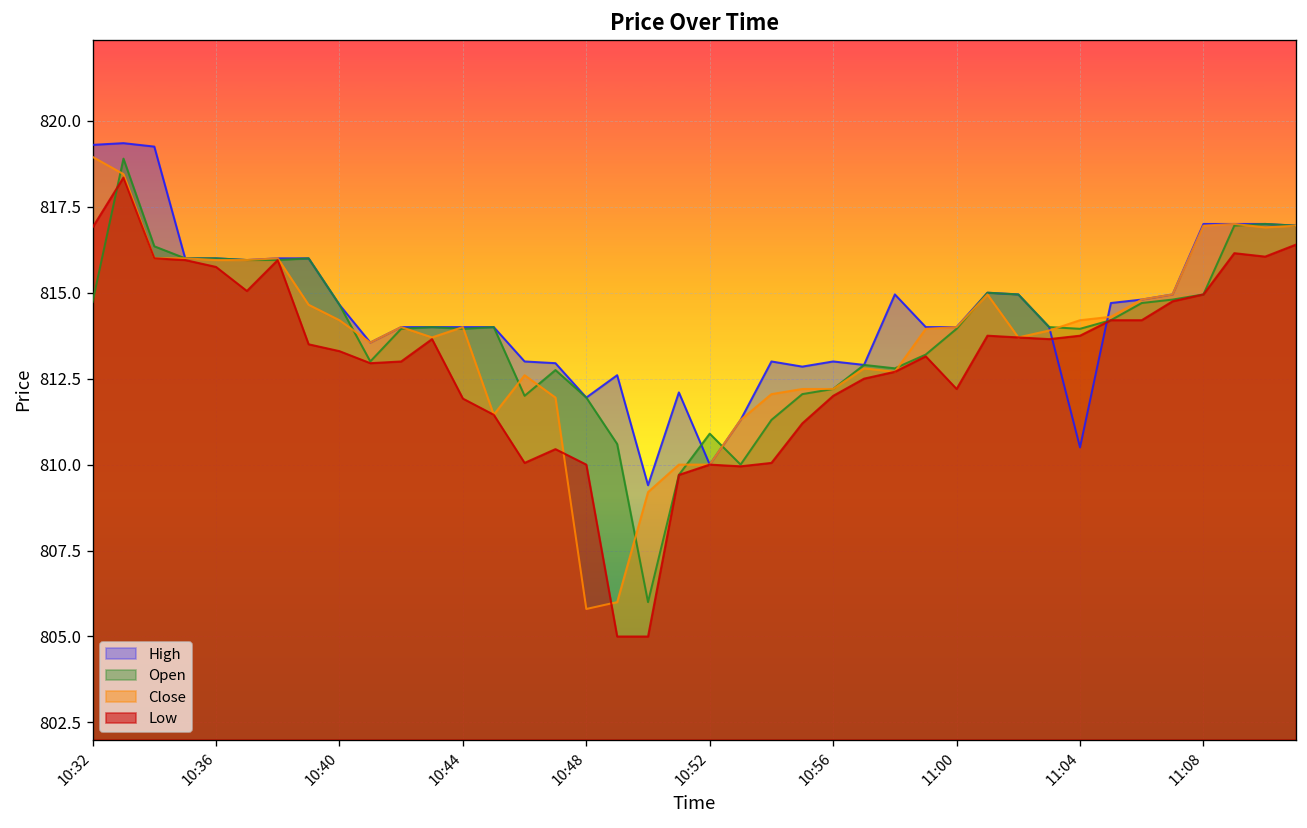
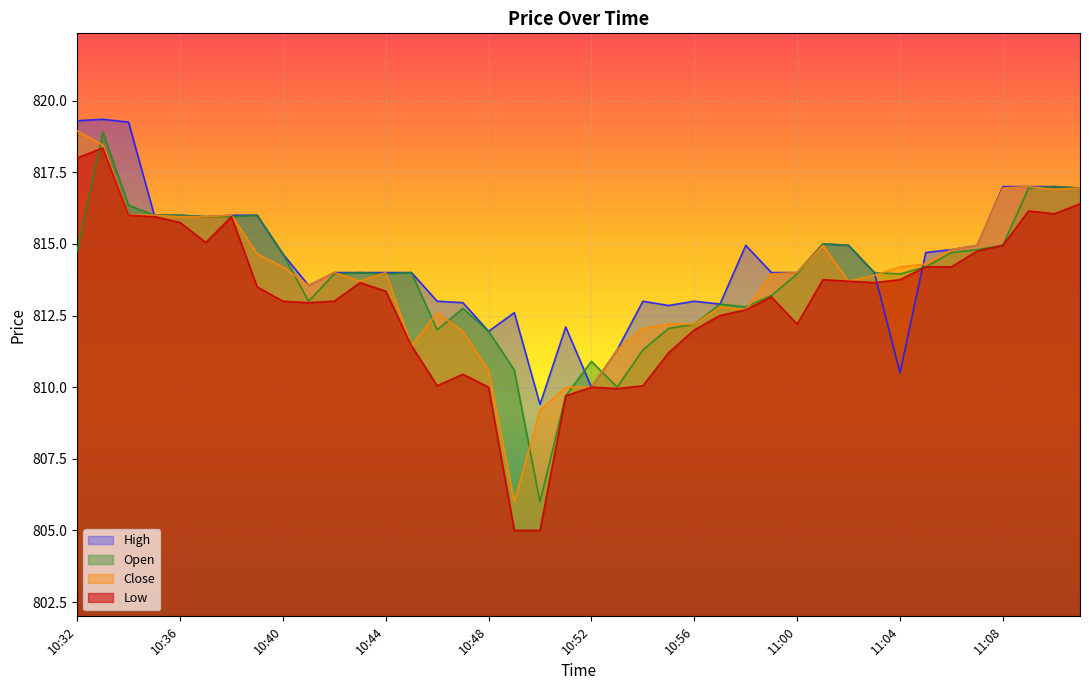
  {
    "High": {
      "10:32": 819.3,
      "10:56": 813.0,
      "11:04": 810.5
    },
    "Open": {
      "10:32": 814.7,
      "10:52": 810.9,
      "11:04": 814.0
    },
    "Close": {
      "10:32": 819.0,
      "10:40": 814.2,
-     "10:48": 805.8,
+     "10:48": 810.6,
      "11:04": 814.2
    },
    "Low": {
-     "10:32": 816.9,
+     "10:32": 818.0,
      "10:36": 815.8,
-     "10:40": 813.3,
-     "10:44": 811.9,
+     "10:40": 813.0,
+     "10:44": 813.4,
      "10:48": 810.0,
      "10:56": 812.0,
      "11:00": 812.2,
      "11:04": 813.8
    }
  }
